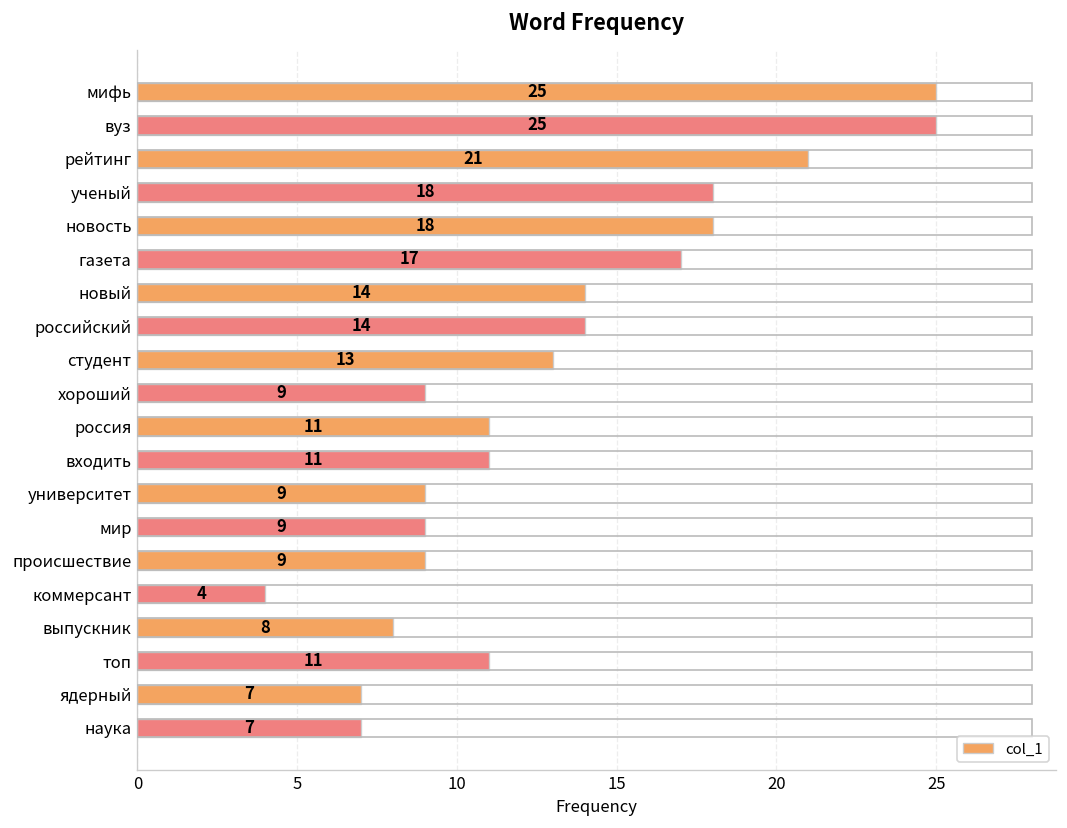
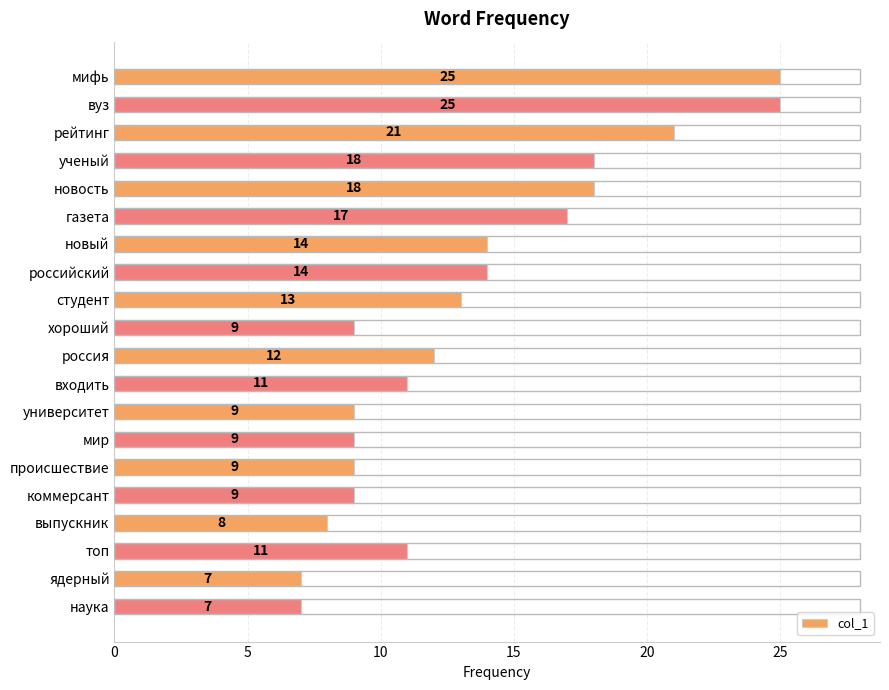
  {
    "мифь": 25,
    "вуз": 25,
    "рейтинг": 21,
    "ученый": 18,
    "новость": 18,
    "газета": 17,
    "новый": 14,
    "российский": 14,
    "студент": 13,
    "хороший": 9,
-   "россия": 11,
+   "россия": 12,
    "входить": 11,
    "университет": 9,
    "мир": 9,
    "происшествие": 9,
-   "коммерсант": 4,
+   "коммерсант": 9,
    "выпускник": 8,
    "топ": 11,
    "ядерный": 7,
    "наука": 7
  }
